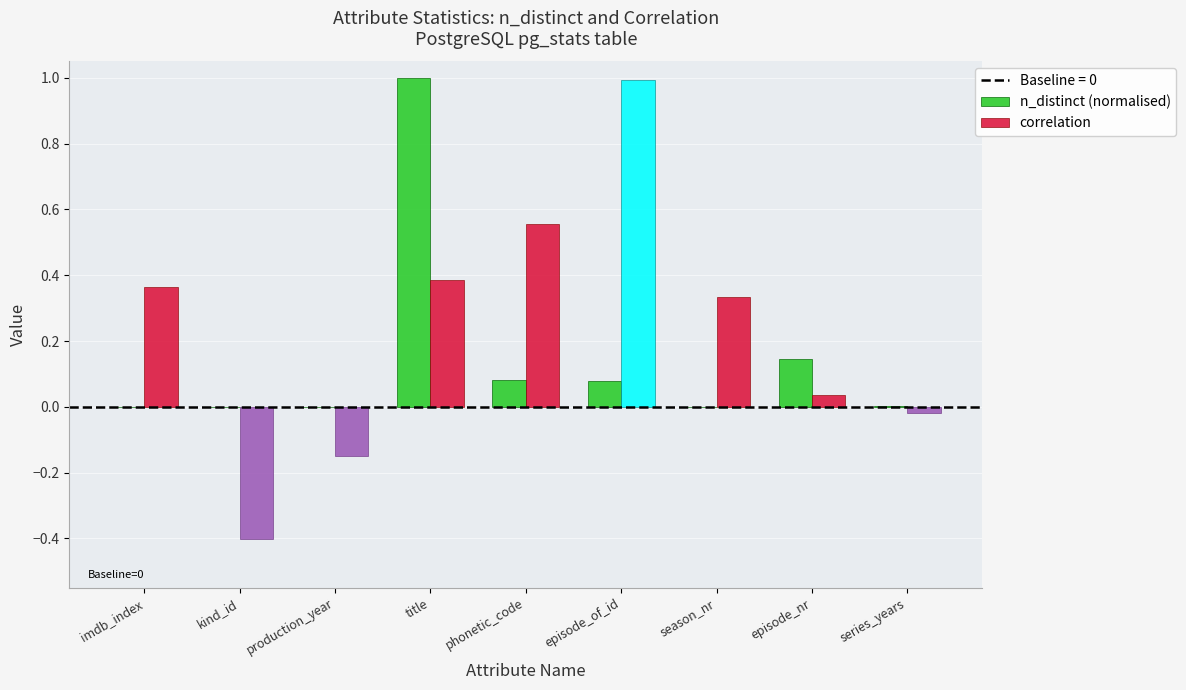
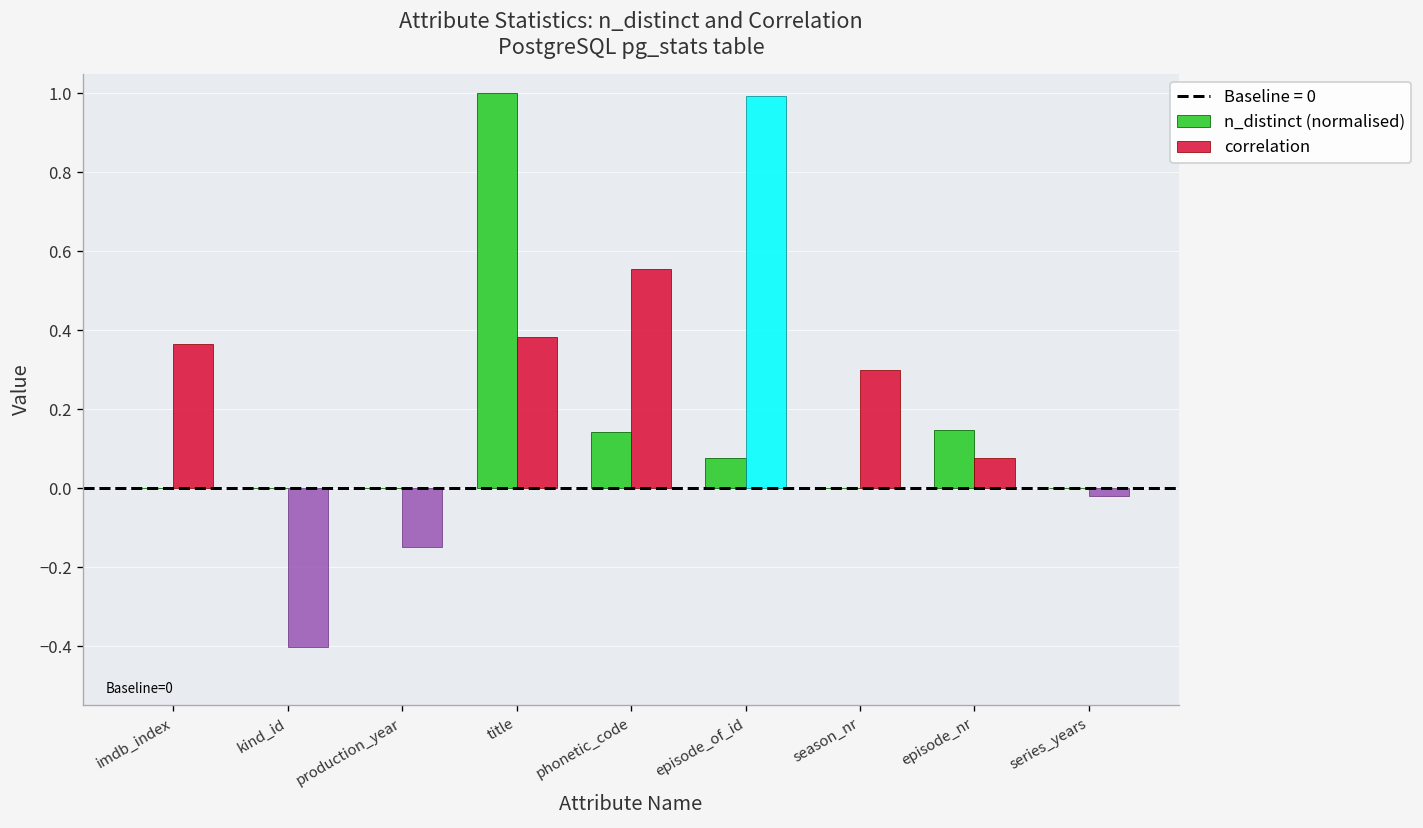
  {
    "n_distinct (normalised)": {
      "title": 1.00,
-     "phonetic_code": 0.08,
+     "phonetic_code": 0.14,
      "episode_of_id": 0.08,
      "episode_nr": 0.15
    },
    "correlation": {
      "imdb_index": 0.37,
      "kind_id": -0.40,
      "production_year": -0.15,
      "title": 0.38,
      "phonetic_code": 0.56,
      "episode_of_id": 0.99,
-     "season_nr": 0.33,
-     "episode_nr": 0.04,
+     "season_nr": 0.30,
+     "episode_nr": 0.08,
      "series_years": -0.02
    }
  }
